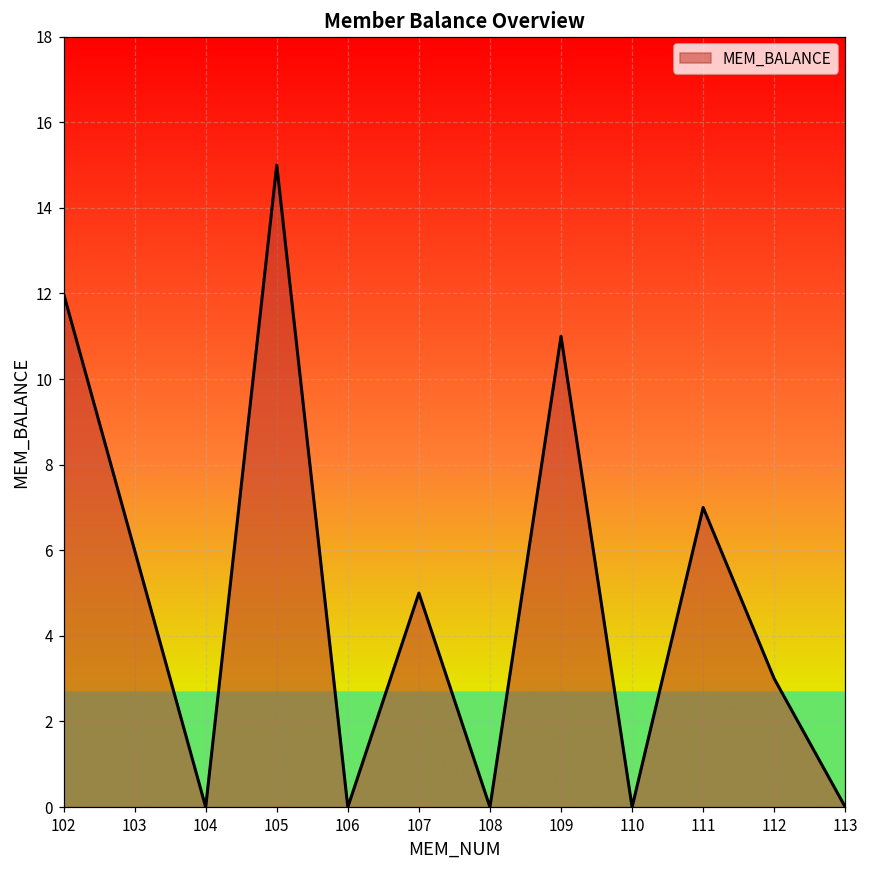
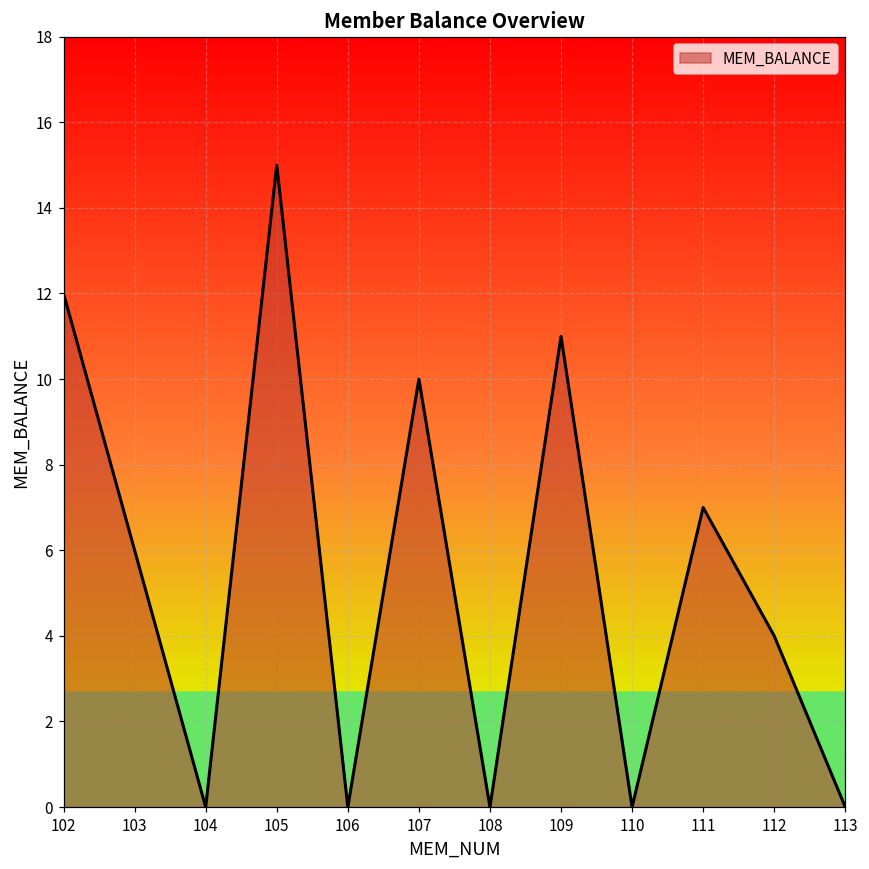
  {
    "102": 12,
    "103": 6,
    "104": 0,
    "105": 15,
    "106": 0,
-   "107": 5,
+   "107": 10,
    "108": 0,
    "109": 11,
    "110": 0,
    "111": 7,
-   "112": 3,
+   "112": 4,
    "113": 0
  }
